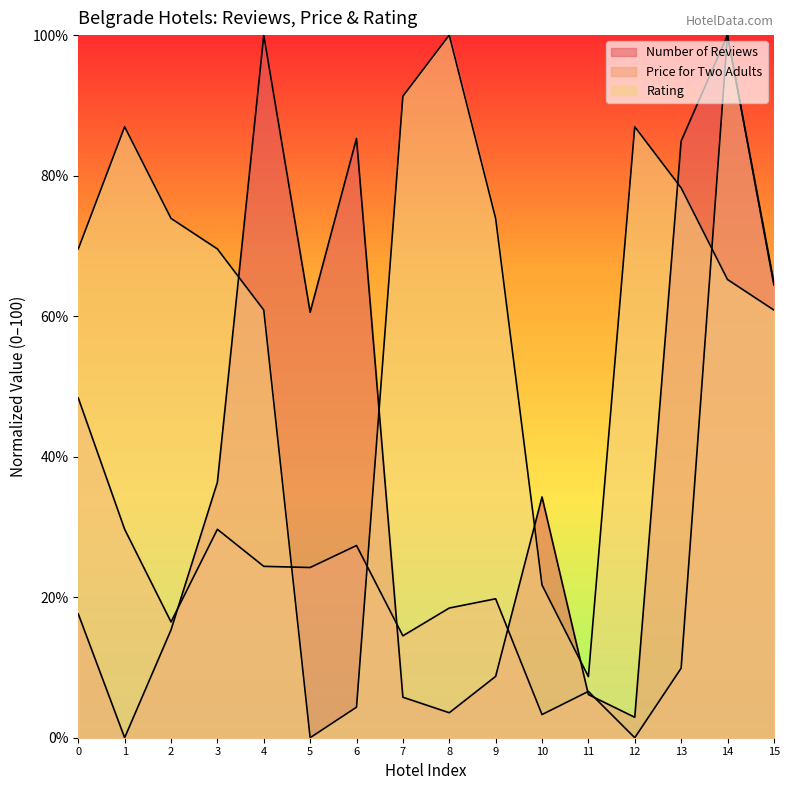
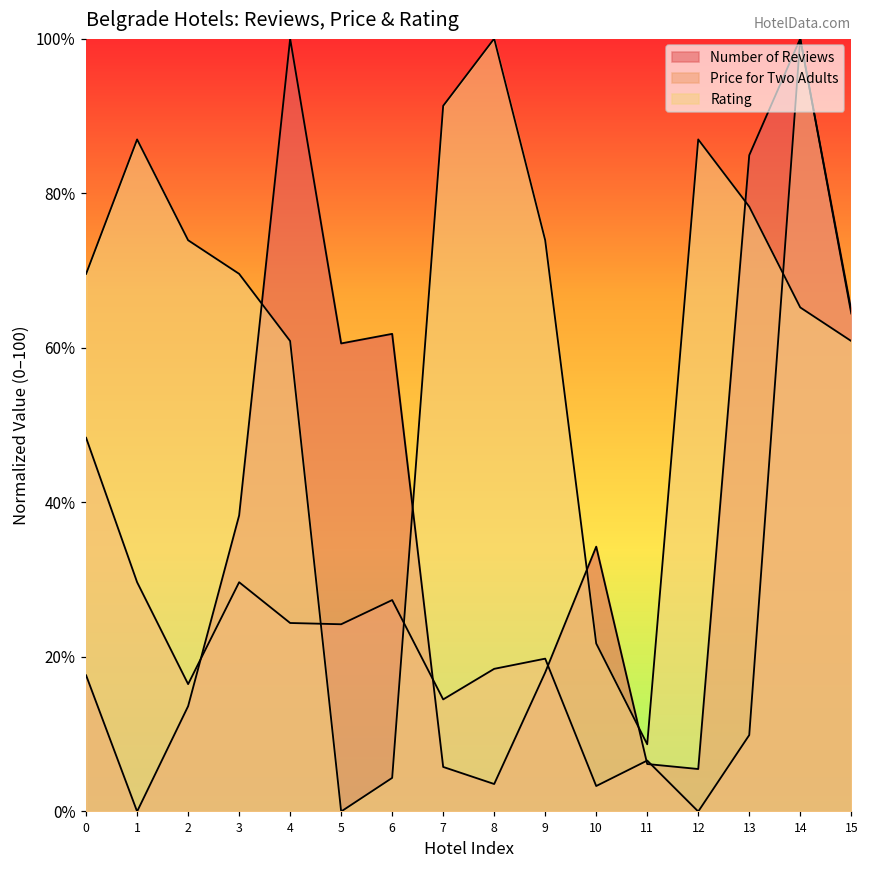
  {
    "Number of Reviews": {
      "0": "18%",
      "1": "0%",
-     "2": "15%",
-     "3": "36%",
+     "2": "14%",
+     "3": "38%",
      "4": "100%",
      "5": "61%",
-     "6": "85%",
+     "6": "62%",
      "7": "6%",
      "8": "4%",
-     "9": "9%",
+     "9": "18%",
      "10": "34%",
      "11": "6%",
-     "12": "3%",
+     "12": "5%",
      "13": "85%",
      "15": "65%"
    }
  }
